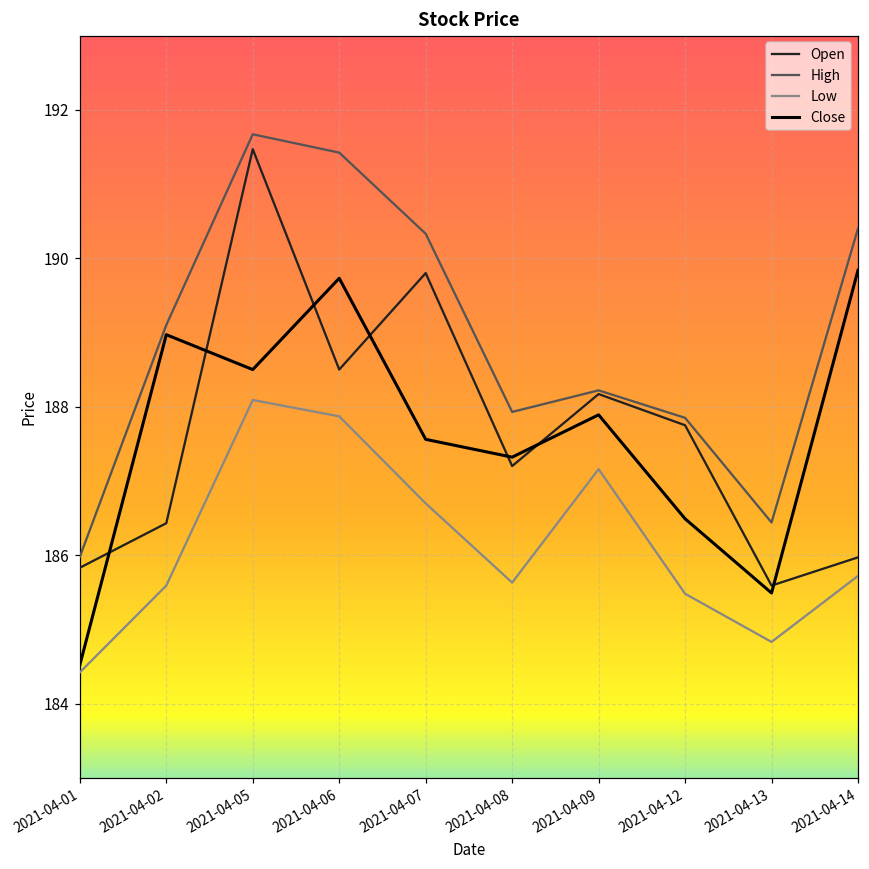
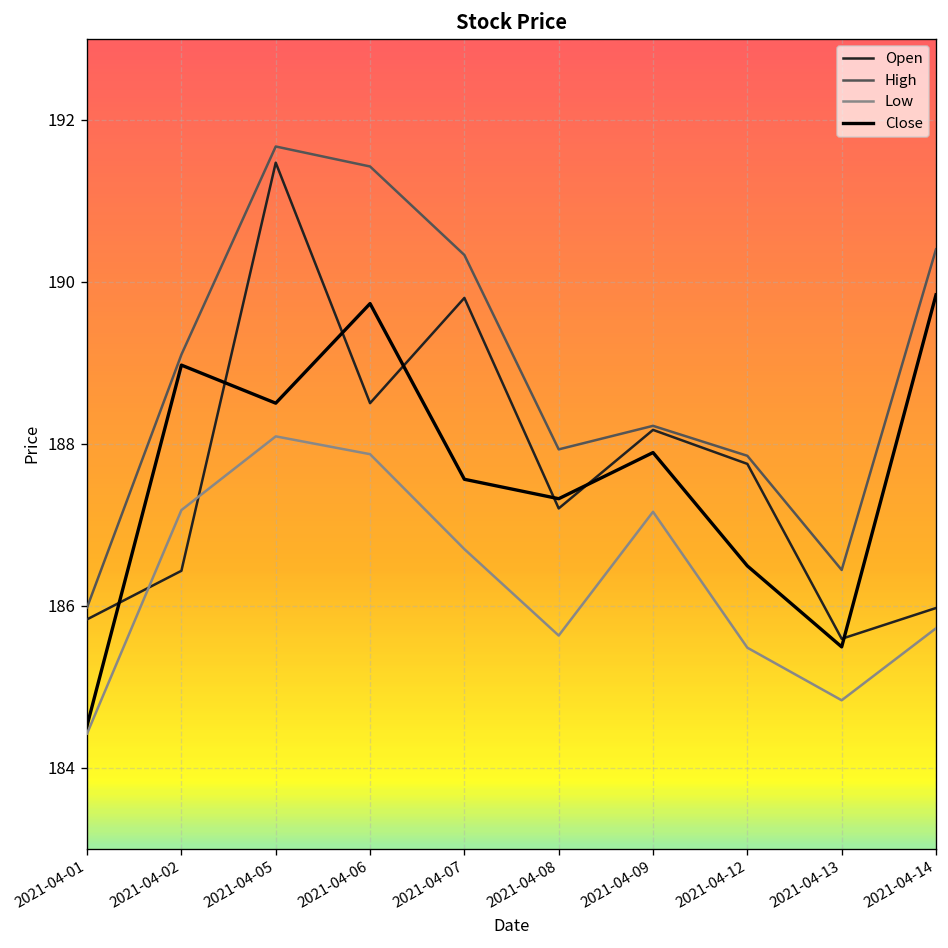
  {
    "High": {
      "2021-04-01": 186.0,
      "2021-04-02": 189.1,
      "2021-04-05": 191.7,
      "2021-04-06": 191.4,
      "2021-04-07": 190.3,
      "2021-04-08": 187.9,
      "2021-04-09": 188.2,
      "2021-04-12": 187.9,
      "2021-04-13": 186.4,
      "2021-04-14": 190.4
    },
    "Low": {
      "2021-04-01": 184.4,
-     "2021-04-02": 185.6,
+     "2021-04-02": 187.2,
      "2021-04-05": 188.1,
      "2021-04-06": 187.9,
      "2021-04-07": 186.7,
      "2021-04-08": 185.6,
      "2021-04-09": 187.2,
      "2021-04-12": 185.5,
      "2021-04-13": 184.8,
      "2021-04-14": 185.7
    }
  }
